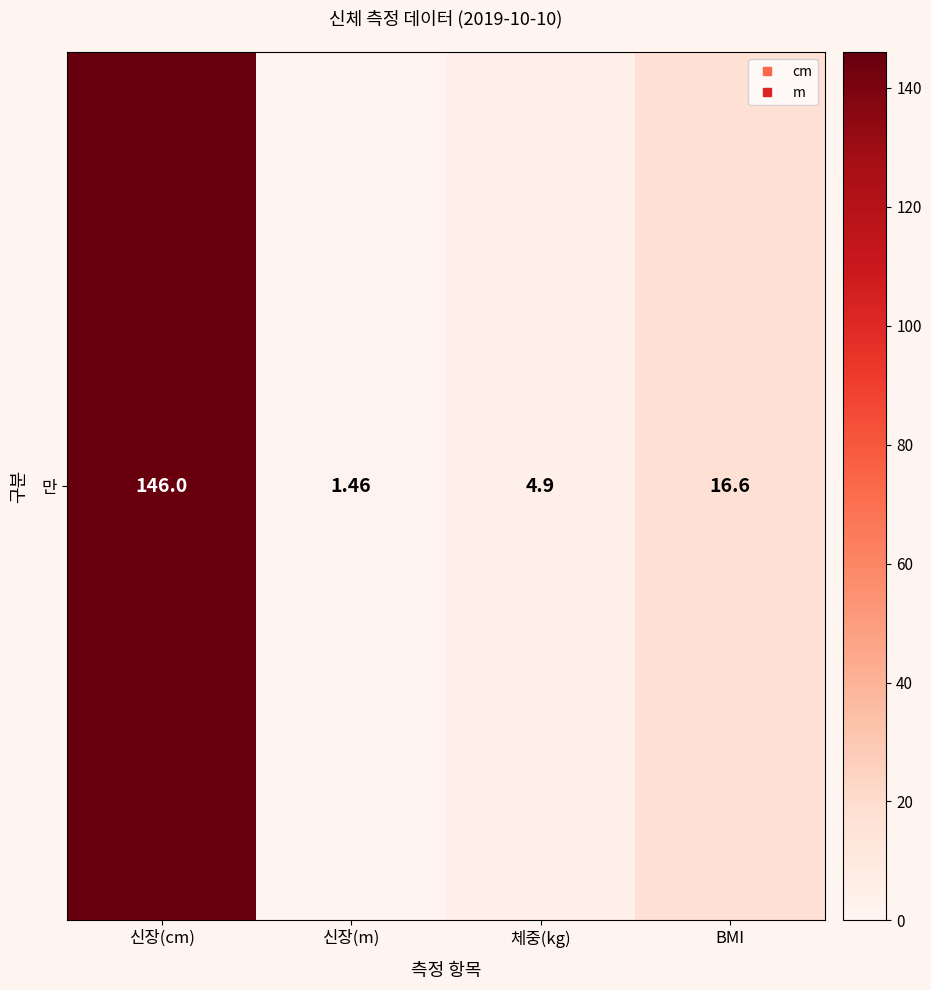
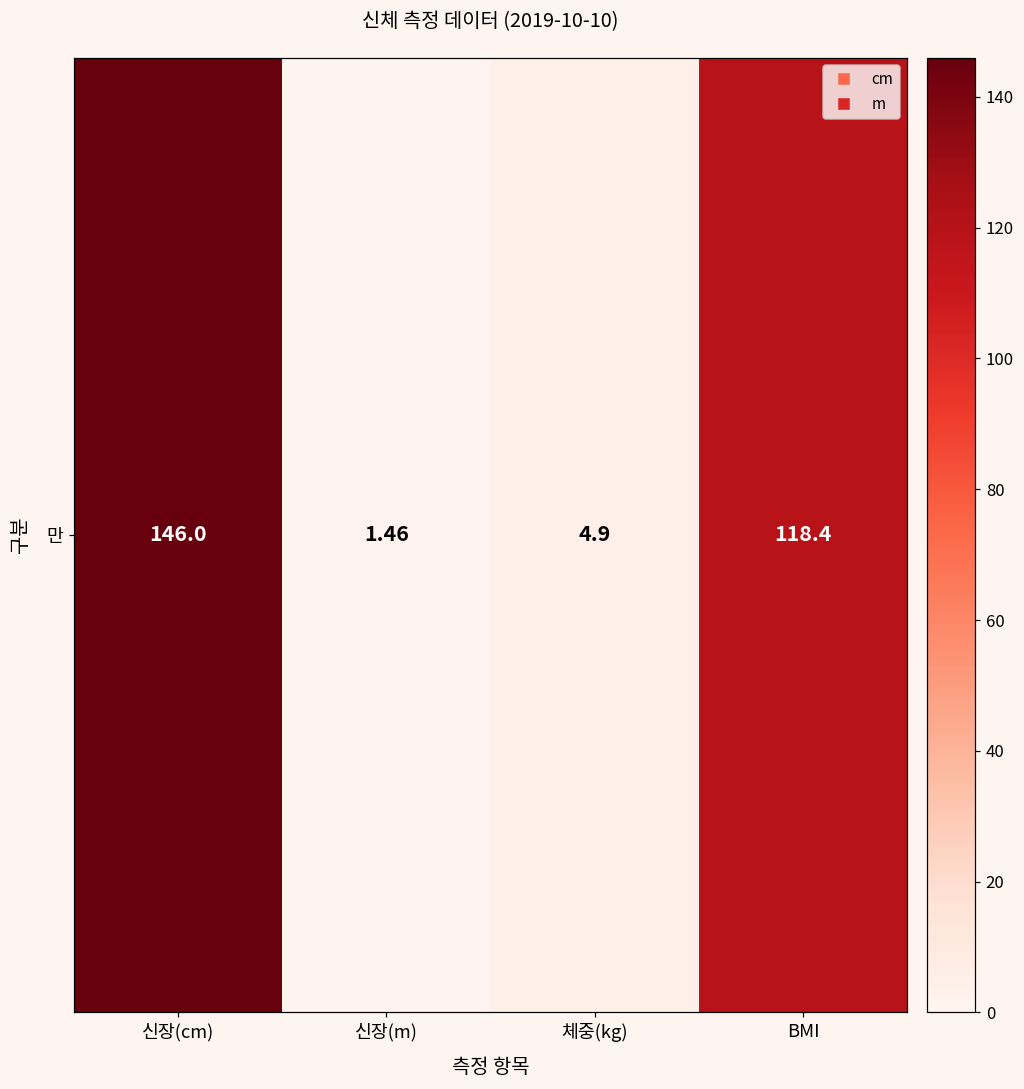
  {
    "만": {
      "신장(cm)": 146.0,
      "신장(m)": 1.46,
      "체중(kg)": 4.9,
-     "BMI": 16.6
+     "BMI": 118.4
    }
  }
